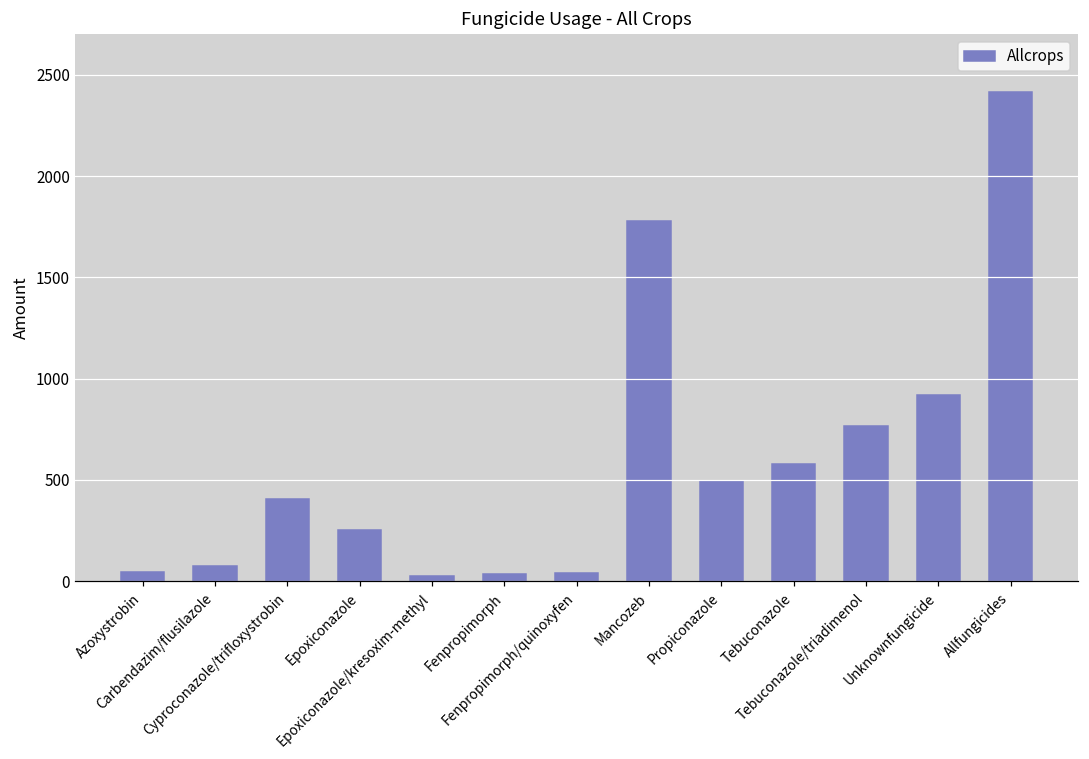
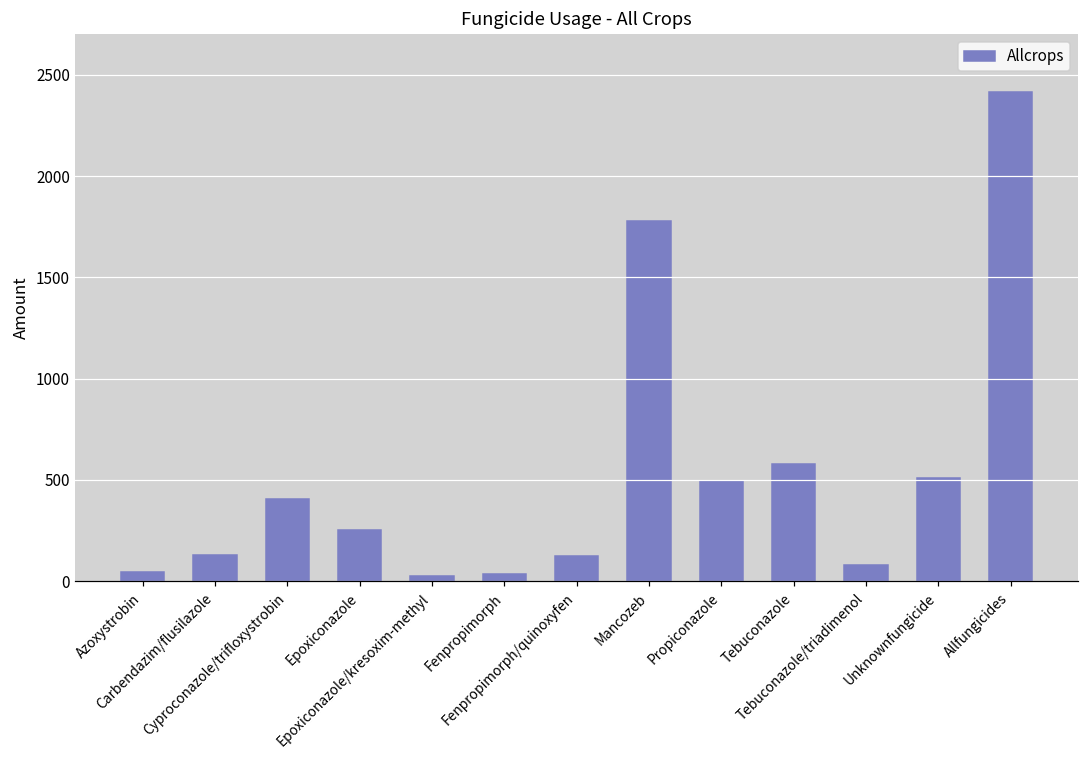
  {
    "Azoxystrobin": 50,
-   "Carbendazim/flusilazole": 80,
+   "Carbendazim/flusilazole": 130,
    "Cyproconazole/trifloxystrobin": 400,
    "Epoxiconazole": 250,
    "Epoxiconazole/kresoxim-methyl": 30,
    "Fenpropimorph": 40,
-   "Fenpropimorph/quinoxyfen": 40,
+   "Fenpropimorph/quinoxyfen": 120,
    "Mancozeb": 1780,
    "Propiconazole": 490,
    "Tebuconazole": 580,
-   "Tebuconazole/triadimenol": 770,
-   "Unknownfungicide": 920,
+   "Tebuconazole/triadimenol": 80,
+   "Unknownfungicide": 510,
    "Allfungicides": 2420
  }
